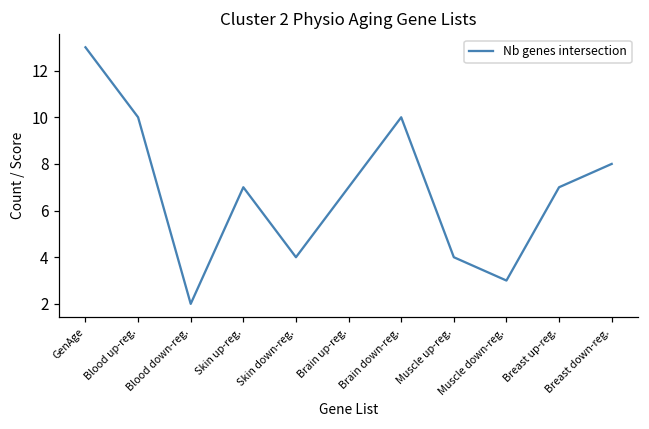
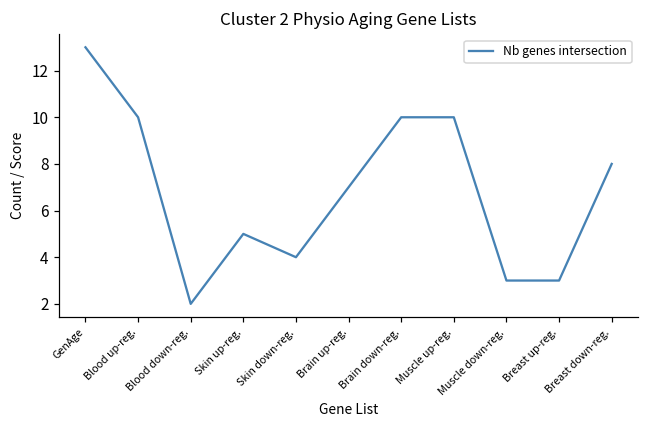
  {
    "GenAge": 13,
    "Blood up-reg.": 10,
    "Blood down-reg.": 2,
-   "Skin up-reg.": 7,
+   "Skin up-reg.": 5,
    "Skin down-reg.": 4,
    "Brain up-reg.": 7,
    "Brain down-reg.": 10,
-   "Muscle up-reg.": 4,
+   "Muscle up-reg.": 10,
    "Muscle down-reg.": 3,
-   "Breast up-reg.": 7,
+   "Breast up-reg.": 3,
    "Breast down-reg.": 8
  }
